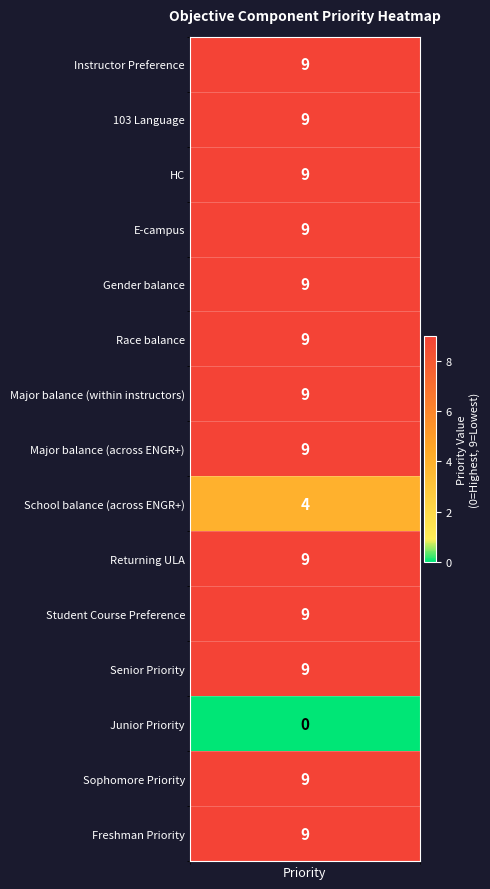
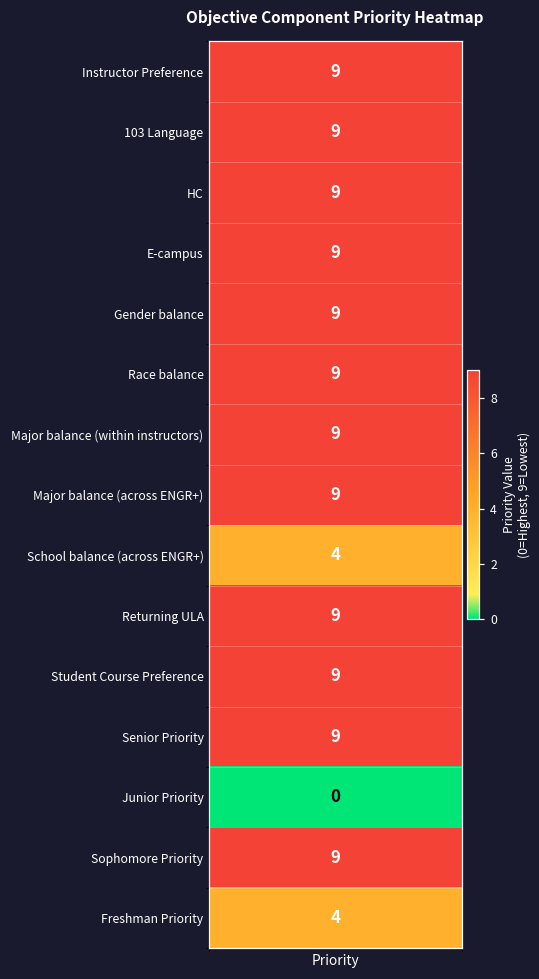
  {
    "Instructor Preference": {
      "Priority": 9
    },
    "103 Language": {
      "Priority": 9
    },
    "HC": {
      "Priority": 9
    },
    "E-campus": {
      "Priority": 9
    },
    "Gender balance": {
      "Priority": 9
    },
    "Race balance": {
      "Priority": 9
    },
    "Major balance (within instructors)": {
      "Priority": 9
    },
    "Major balance (across ENGR+)": {
      "Priority": 9
    },
    "School balance (across ENGR+)": {
      "Priority": 4
    },
    "Returning ULA": {
      "Priority": 9
    },
    "Student Course Preference": {
      "Priority": 9
    },
    "Senior Priority": {
      "Priority": 9
    },
    "Junior Priority": {
      "Priority": 0
    },
    "Sophomore Priority": {
      "Priority": 9
    },
    "Freshman Priority": {
-     "Priority": 9
+     "Priority": 4
    }
  }
